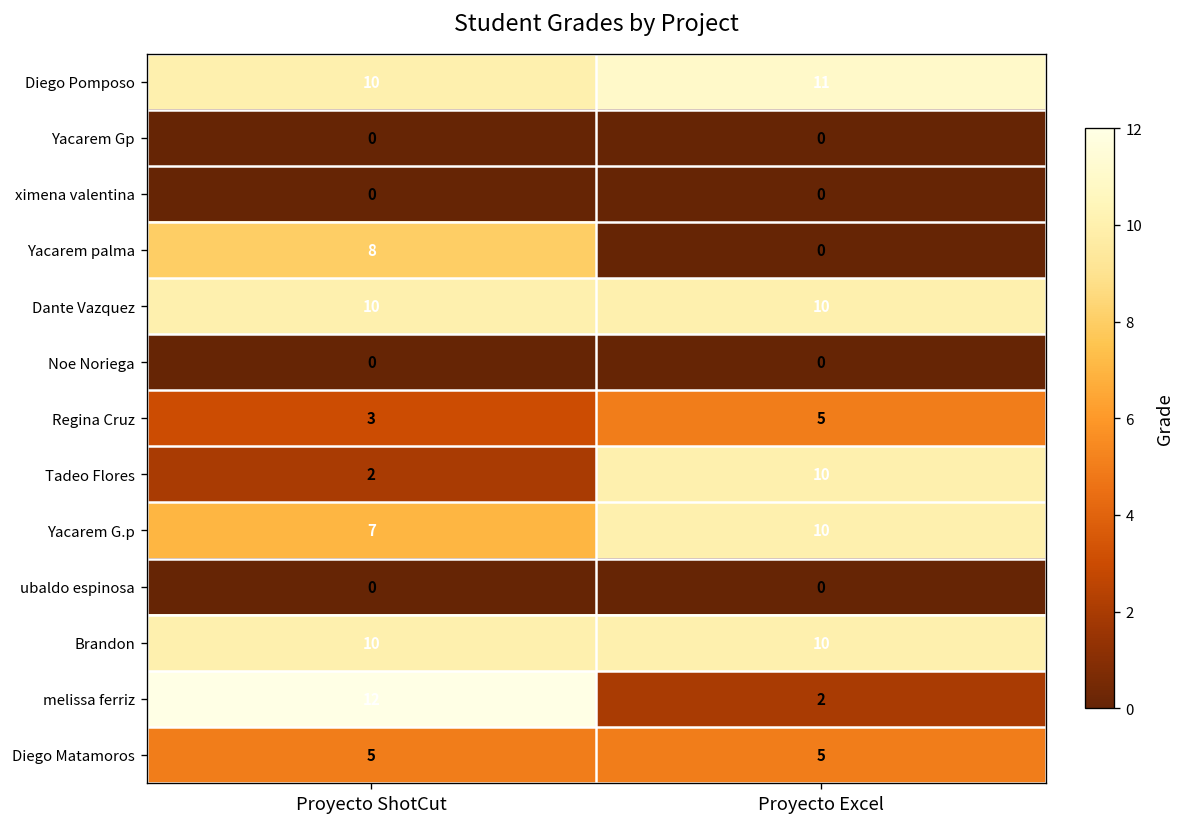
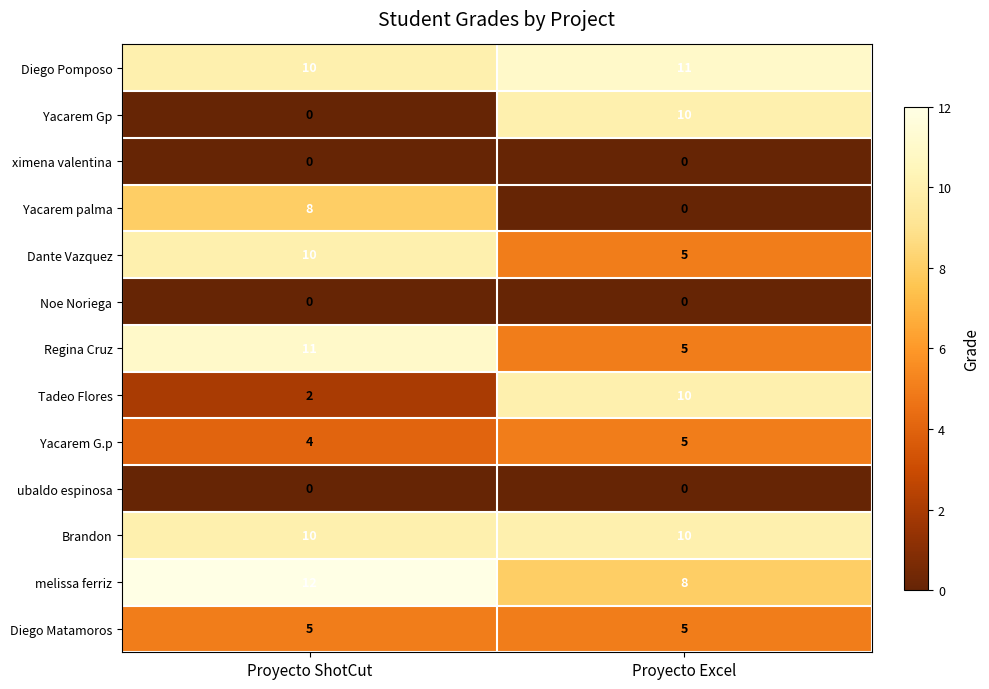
  {
    "Diego Pomposo": {
      "Proyecto ShotCut": 10,
      "Proyecto Excel": 11
    },
    "Yacarem Gp": {
      "Proyecto ShotCut": 0,
-     "Proyecto Excel": 0
+     "Proyecto Excel": 10
    },
    "ximena valentina": {
      "Proyecto ShotCut": 0,
      "Proyecto Excel": 0
    },
    "Yacarem palma": {
      "Proyecto ShotCut": 8,
      "Proyecto Excel": 0
    },
    "Dante Vazquez": {
      "Proyecto ShotCut": 10,
-     "Proyecto Excel": 10
+     "Proyecto Excel": 5
    },
    "Noe Noriega": {
      "Proyecto ShotCut": 0,
      "Proyecto Excel": 0
    },
    "Regina Cruz": {
-     "Proyecto ShotCut": 3,
+     "Proyecto ShotCut": 11,
      "Proyecto Excel": 5
    },
    "Tadeo Flores": {
      "Proyecto ShotCut": 2,
      "Proyecto Excel": 10
    },
    "Yacarem G.p": {
-     "Proyecto ShotCut": 7,
-     "Proyecto Excel": 10
+     "Proyecto ShotCut": 4,
+     "Proyecto Excel": 5
    },
    "ubaldo espinosa": {
      "Proyecto ShotCut": 0,
      "Proyecto Excel": 0
    },
    "Brandon": {
      "Proyecto ShotCut": 10,
      "Proyecto Excel": 10
    },
    "melissa ferriz": {
-     "Proyecto Excel": 2
+     "Proyecto Excel": 8
    },
    "Diego Matamoros": {
      "Proyecto ShotCut": 5,
      "Proyecto Excel": 5
    }
  }
